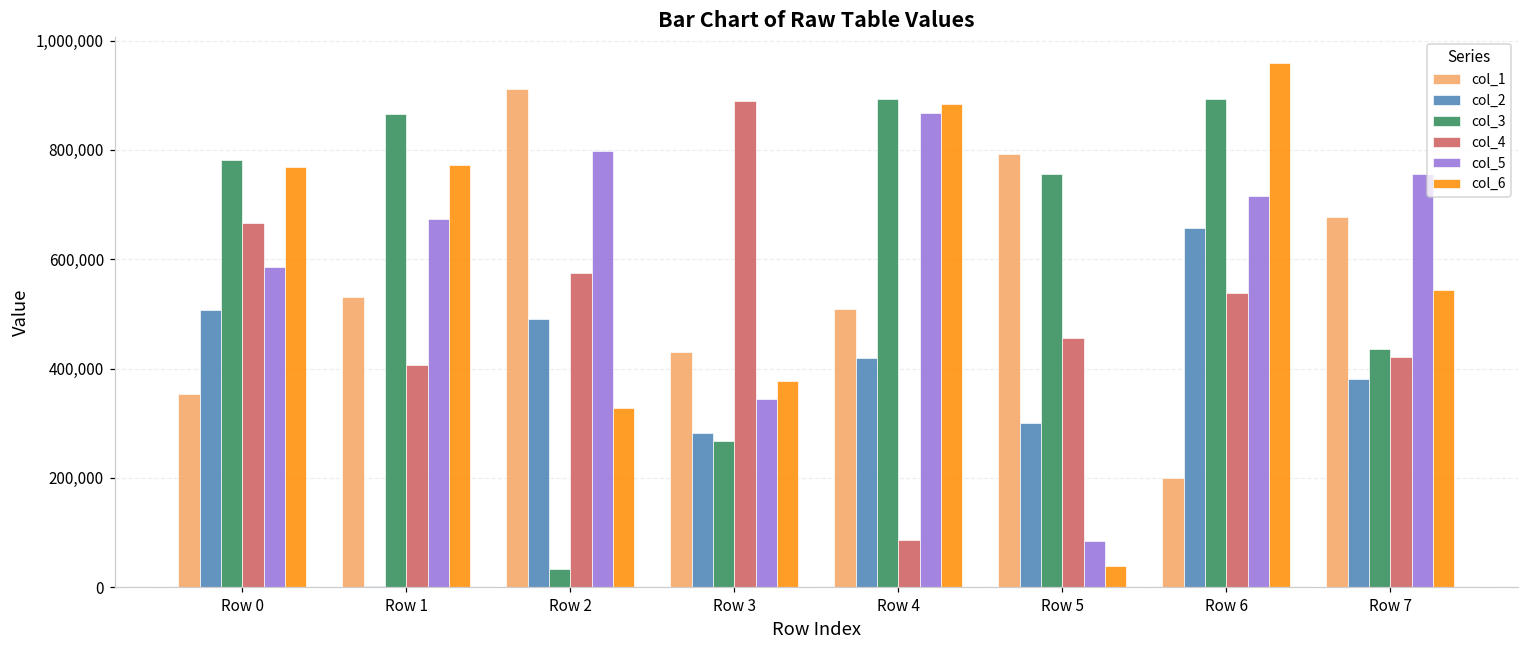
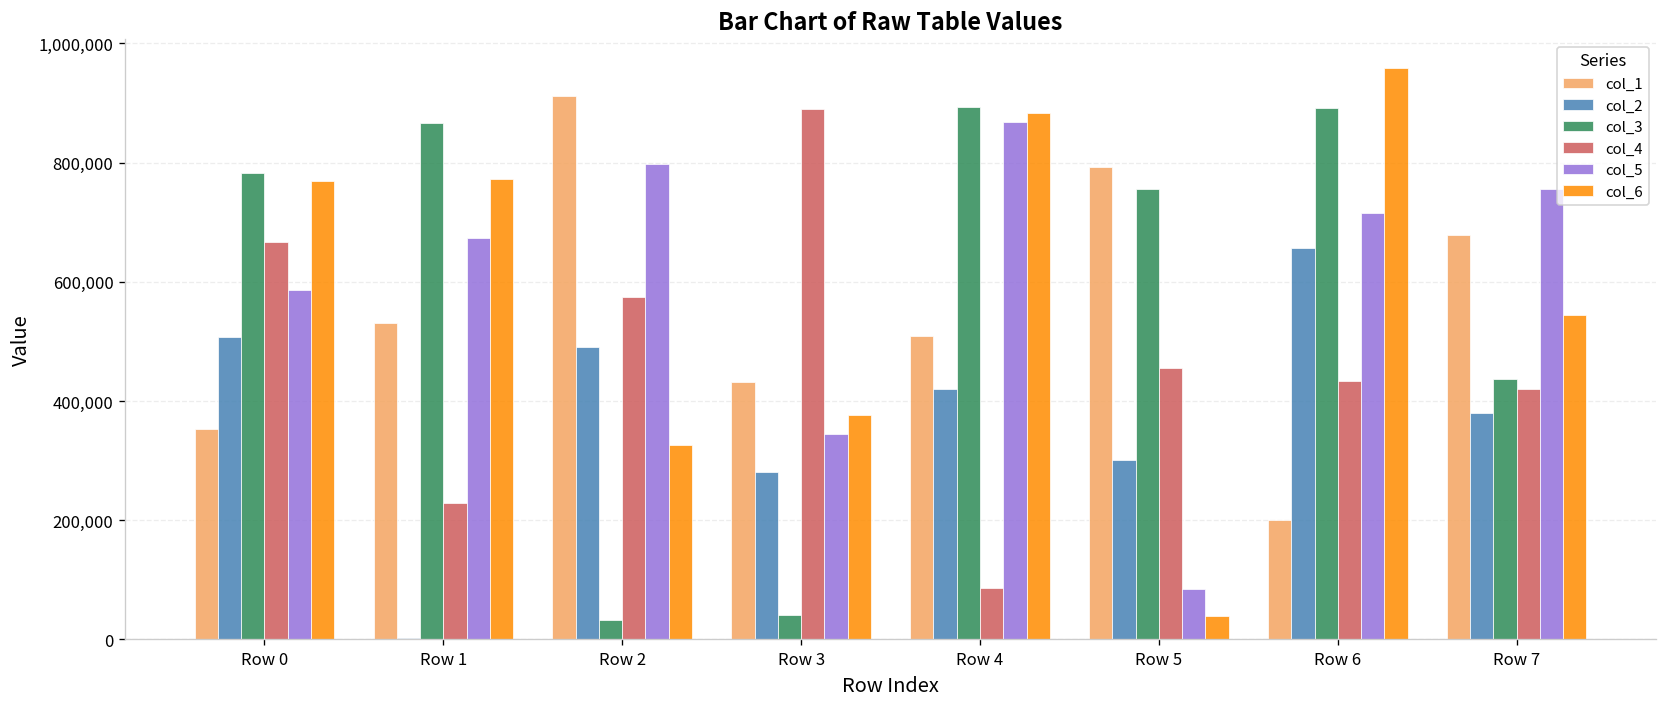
  {
    "col_1": {
      "Row 0": "350,000",
      "Row 1": "530,000",
      "Row 2": "910,000",
      "Row 3": "430,000",
      "Row 4": "510,000",
      "Row 5": "790,000",
      "Row 6": "200,000",
      "Row 7": "680,000"
    },
    "col_2": {
      "Row 0": "510,000",
      "Row 2": "490,000",
      "Row 3": "280,000",
      "Row 4": "420,000",
      "Row 5": "300,000",
      "Row 6": "660,000",
      "Row 7": "380,000"
    },
    "col_3": {
      "Row 0": "780,000",
      "Row 1": "870,000",
      "Row 2": "30,000",
-     "Row 3": "270,000",
+     "Row 3": "40,000",
      "Row 4": "890,000",
      "Row 5": "760,000",
      "Row 6": "890,000",
      "Row 7": "440,000"
    },
    "col_4": {
      "Row 0": "670,000",
-     "Row 1": "410,000",
+     "Row 1": "230,000",
      "Row 2": "570,000",
      "Row 3": "890,000",
      "Row 4": "90,000",
      "Row 5": "460,000",
-     "Row 6": "540,000",
+     "Row 6": "430,000",
      "Row 7": "420,000"
    },
    "col_5": {
      "Row 0": "590,000",
      "Row 1": "670,000",
      "Row 2": "800,000",
      "Row 3": "340,000",
      "Row 4": "870,000",
      "Row 5": "80,000",
      "Row 6": "720,000",
      "Row 7": "760,000"
    },
    "col_6": {
      "Row 0": "770,000",
      "Row 1": "770,000",
      "Row 2": "330,000",
      "Row 3": "380,000",
      "Row 4": "880,000",
      "Row 5": "40,000",
      "Row 6": "960,000",
      "Row 7": "540,000"
    }
  }
